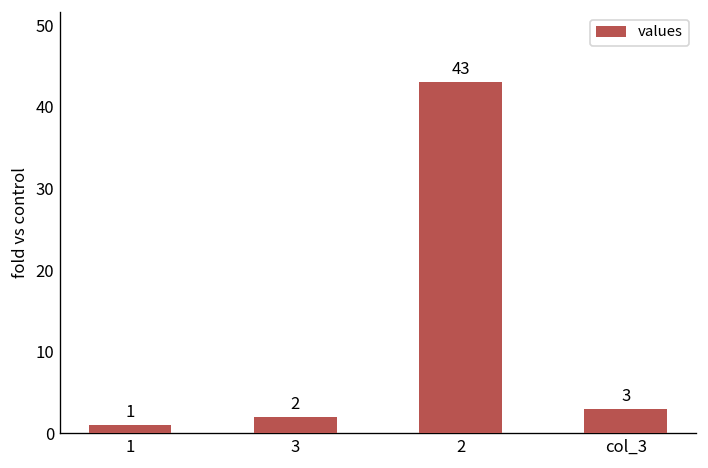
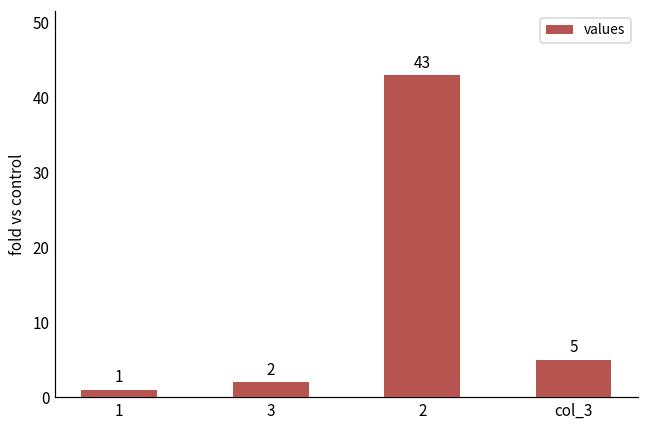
  {
    "1": 1,
    "3": 2,
    "2": 43,
-   "col_3": 3
+   "col_3": 5
  }
